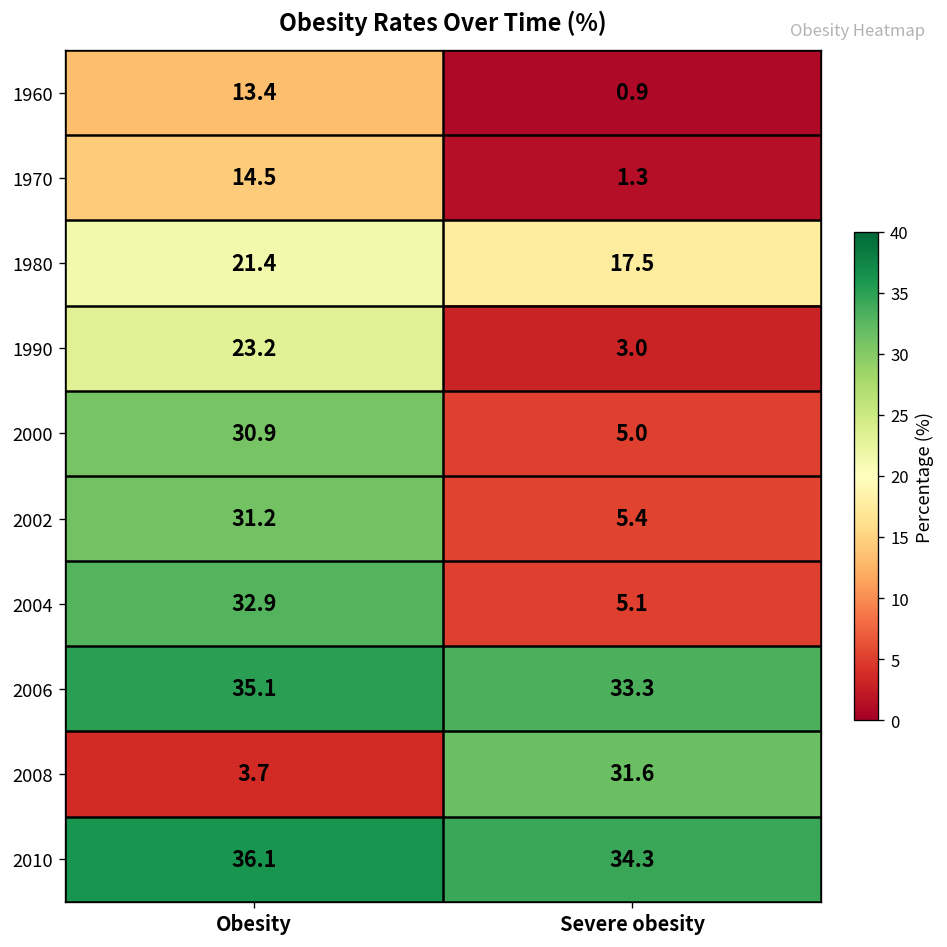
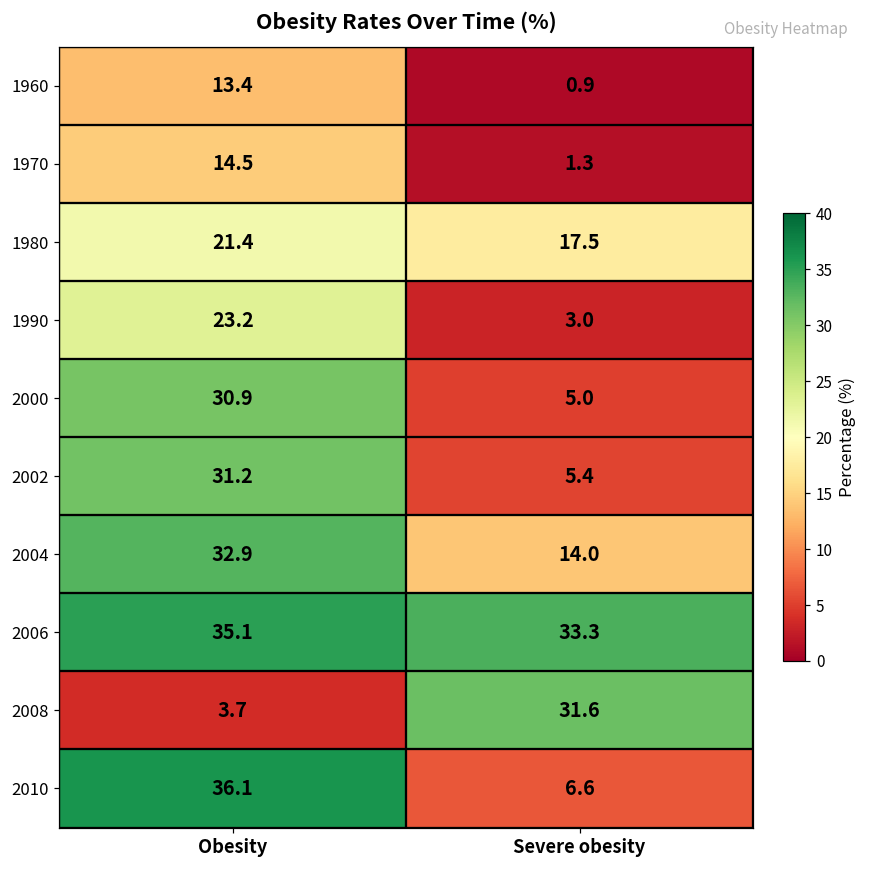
  {
    "1960": {
      "Obesity": 13.4,
      "Severe obesity": 0.9
    },
    "1970": {
      "Obesity": 14.5,
      "Severe obesity": 1.3
    },
    "1980": {
      "Obesity": 21.4,
      "Severe obesity": 17.5
    },
    "1990": {
      "Obesity": 23.2,
      "Severe obesity": 3.0
    },
    "2000": {
      "Obesity": 30.9,
      "Severe obesity": 5.0
    },
    "2002": {
      "Obesity": 31.2,
      "Severe obesity": 5.4
    },
    "2004": {
      "Obesity": 32.9,
-     "Severe obesity": 5.1
+     "Severe obesity": 14.0
    },
    "2006": {
      "Obesity": 35.1,
      "Severe obesity": 33.3
    },
    "2008": {
      "Obesity": 3.7,
      "Severe obesity": 31.6
    },
    "2010": {
      "Obesity": 36.1,
-     "Severe obesity": 34.3
+     "Severe obesity": 6.6
    }
  }
